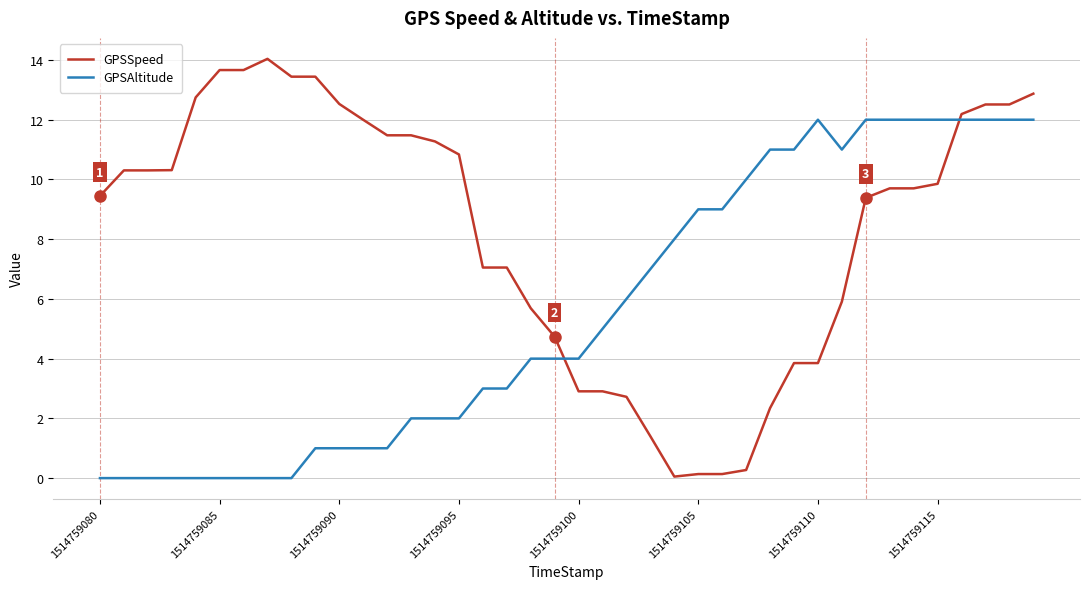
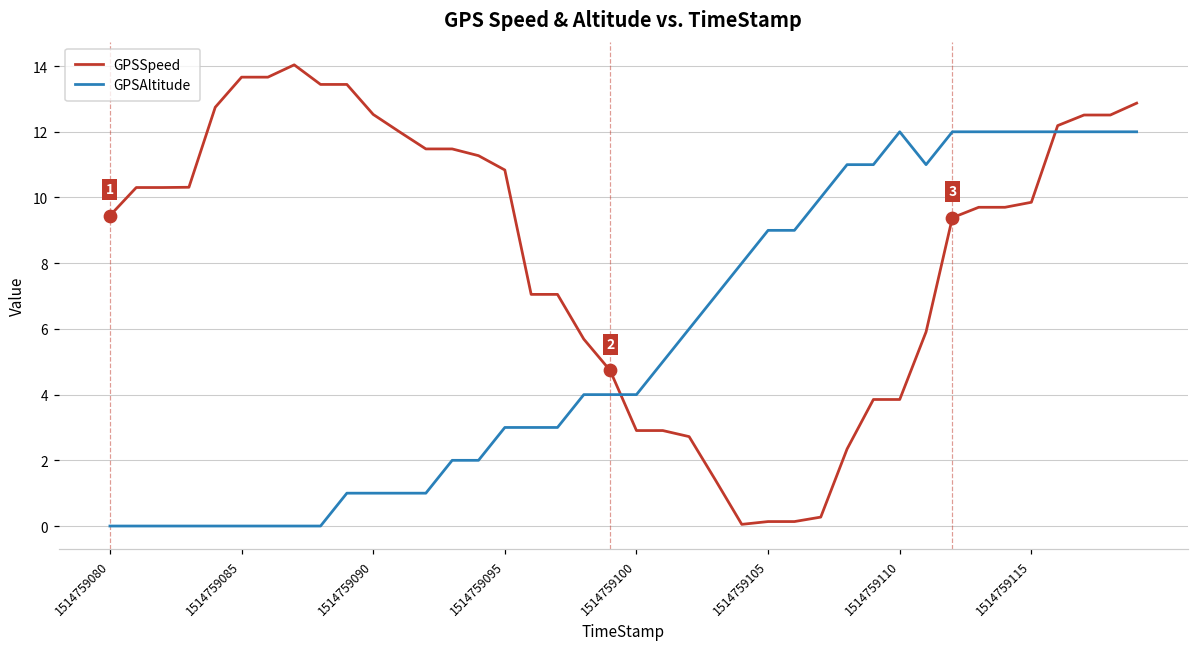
  {
    "GPSAltitude": {
      "1514759080": 0,
      "1514759085": 0,
      "1514759090": 1,
-     "1514759095": 2,
+     "1514759095": 3,
      "1514759100": 4,
      "1514759105": 9,
      "1514759110": 12,
      "1514759115": 12
    }
  }
